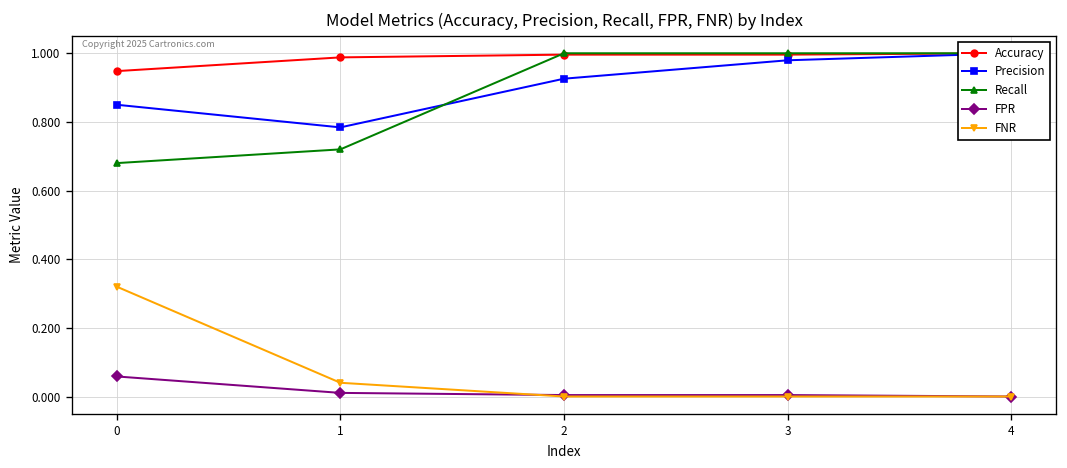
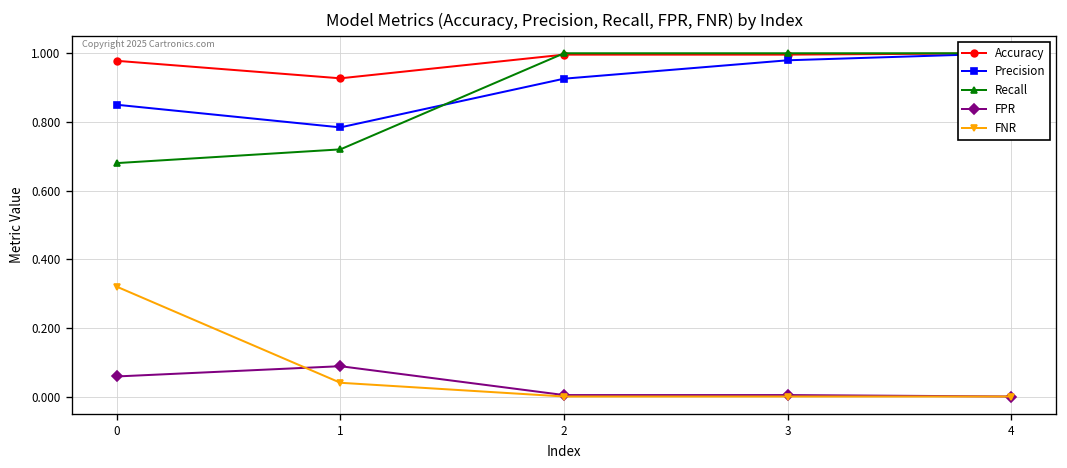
  {
    "Accuracy": {
-     "0": 0.95,
-     "1": 0.99
+     "0": 0.98,
+     "1": 0.93
    },
    "Precision": {
      "0": 0.85,
      "1": 0.78,
      "2": 0.93,
      "3": 0.98
    },
    "Recall": {
      "0": 0.68,
      "1": 0.72
    },
    "FPR": {
      "0": 0.06,
-     "1": 0.01
+     "1": 0.09
    },
    "FNR": {
      "0": 0.32,
      "1": 0.04
    }
  }
